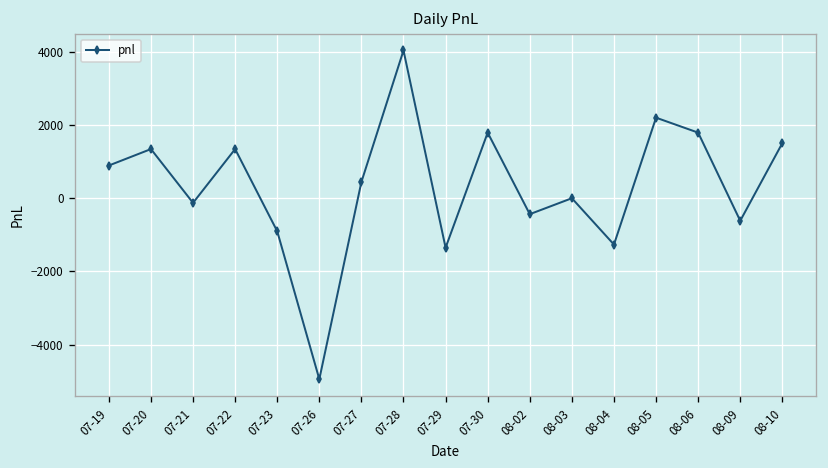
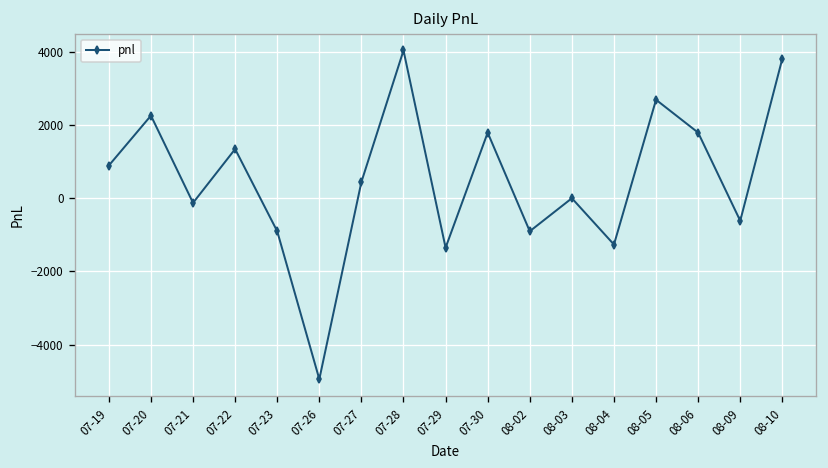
  {
    "07-19": 900,
-   "07-20": 1400,
+   "07-20": 2300,
    "07-21": -100,
    "07-22": 1400,
    "07-23": -900,
    "07-26": -5000,
    "07-27": 500,
    "07-28": 4100,
    "07-29": -1400,
    "07-30": 1800,
-   "08-02": -400,
+   "08-02": -900,
    "08-03": 0,
    "08-04": -1300,
-   "08-05": 2200,
+   "08-05": 2700,
    "08-06": 1800,
    "08-09": -600,
-   "08-10": 1500
+   "08-10": 3800
  }
